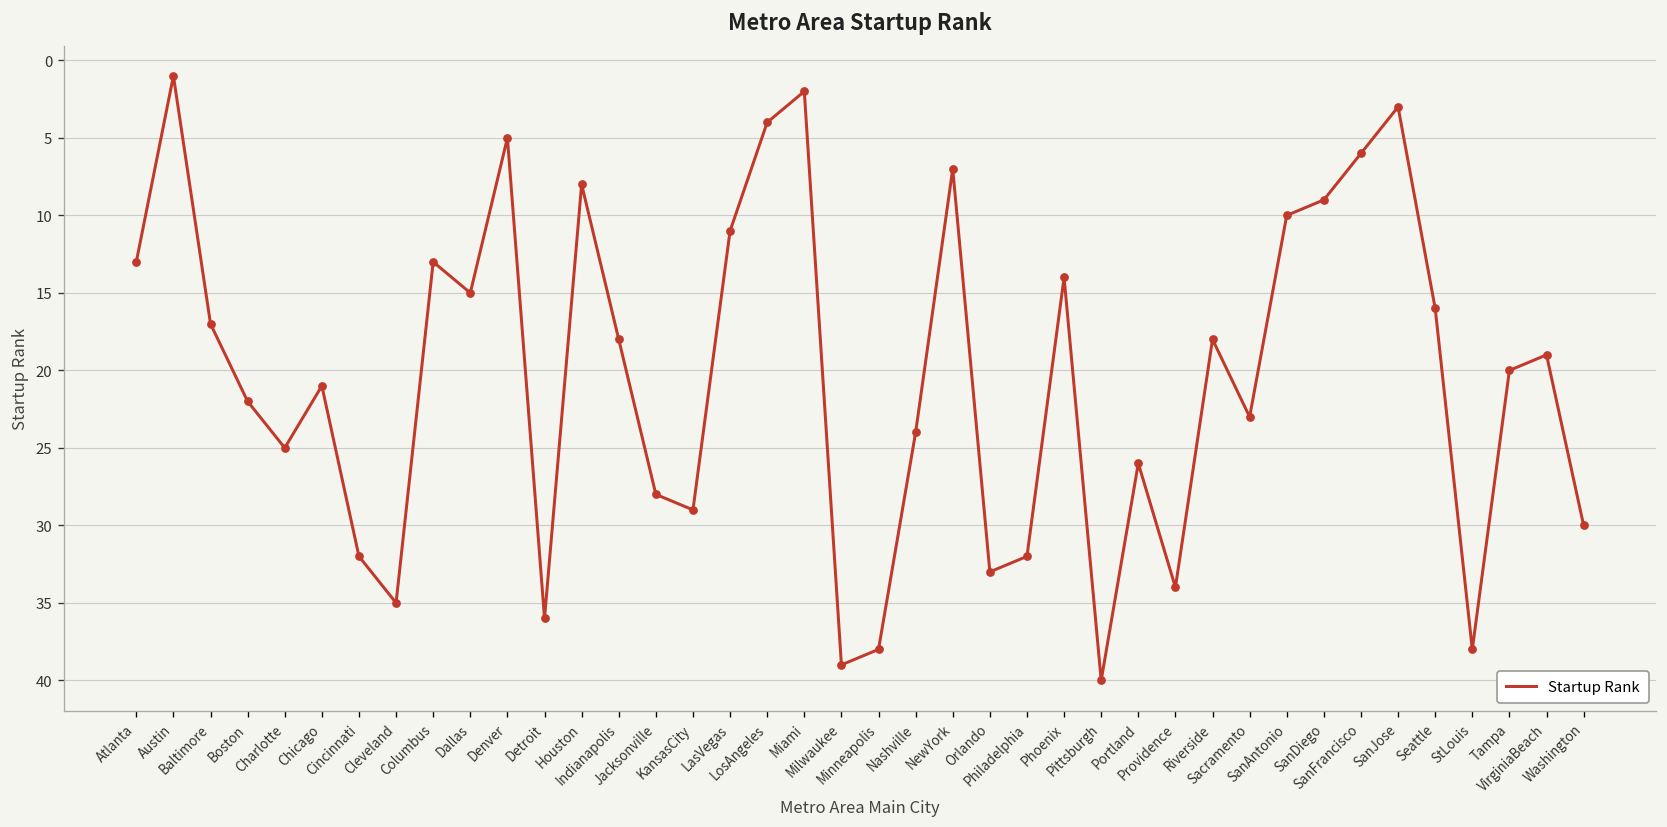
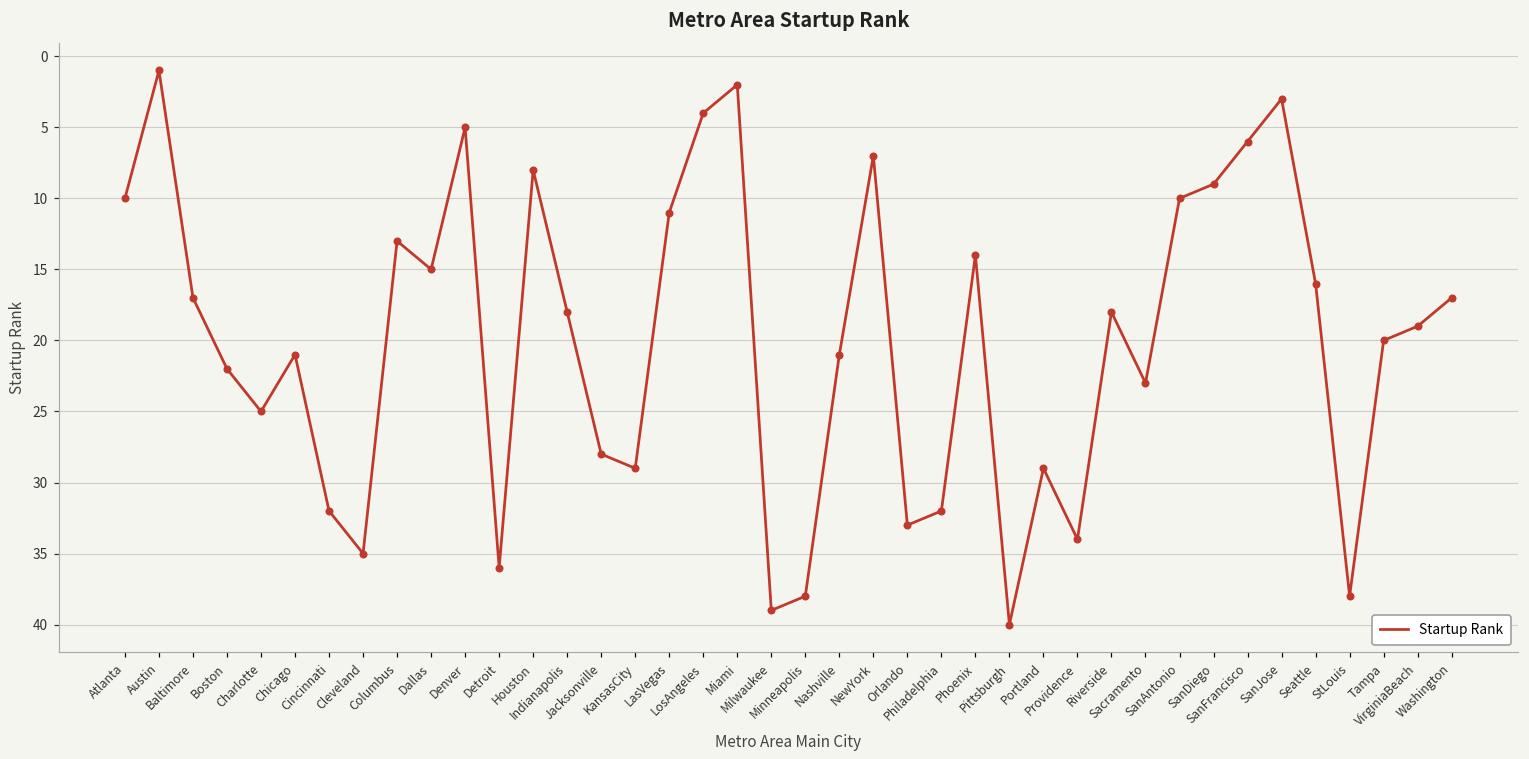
  {
-   "Atlanta": 13,
+   "Atlanta": 10,
    "Austin": 1,
    "Baltimore": 17,
    "Boston": 22,
    "Charlotte": 25,
    "Chicago": 21,
    "Cincinnati": 32,
    "Cleveland": 35,
    "Columbus": 13,
    "Dallas": 15,
    "Denver": 5,
    "Detroit": 36,
    "Houston": 8,
    "Indianapolis": 18,
    "Jacksonville": 28,
    "KansasCity": 29,
    "LasVegas": 11,
    "LosAngeles": 4,
    "Miami": 2,
    "Milwaukee": 39,
    "Minneapolis": 38,
-   "Nashville": 24,
+   "Nashville": 21,
    "NewYork": 7,
    "Orlando": 33,
    "Philadelphia": 32,
    "Phoenix": 14,
    "Pittsburgh": 40,
-   "Portland": 26,
+   "Portland": 29,
    "Providence": 34,
    "Riverside": 18,
    "Sacramento": 23,
    "SanAntonio": 10,
    "SanDiego": 9,
    "SanFrancisco": 6,
    "SanJose": 3,
    "Seattle": 16,
    "StLouis": 38,
    "Tampa": 20,
    "VirginiaBeach": 19,
-   "Washington": 30
+   "Washington": 17
  }
